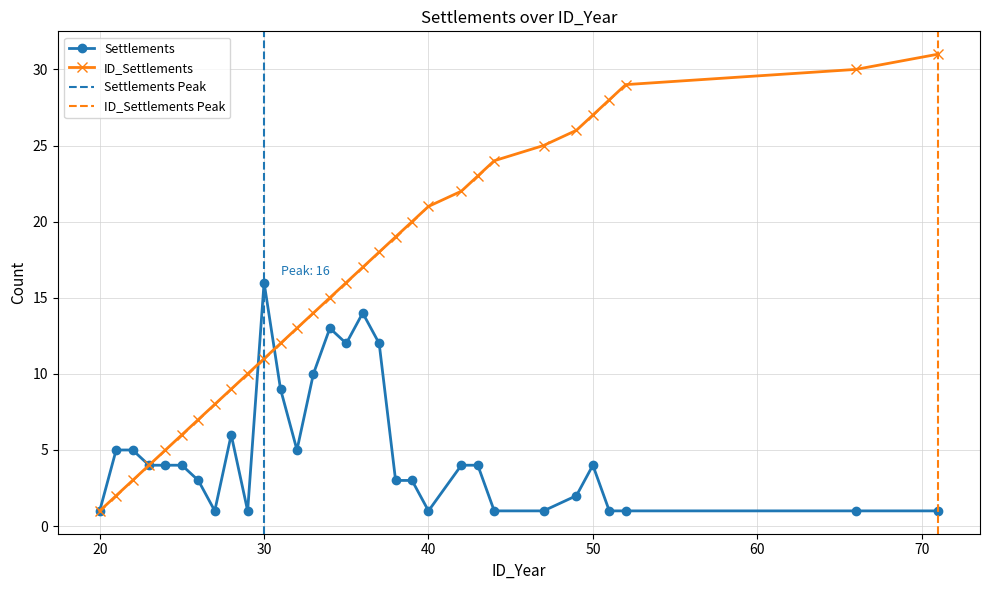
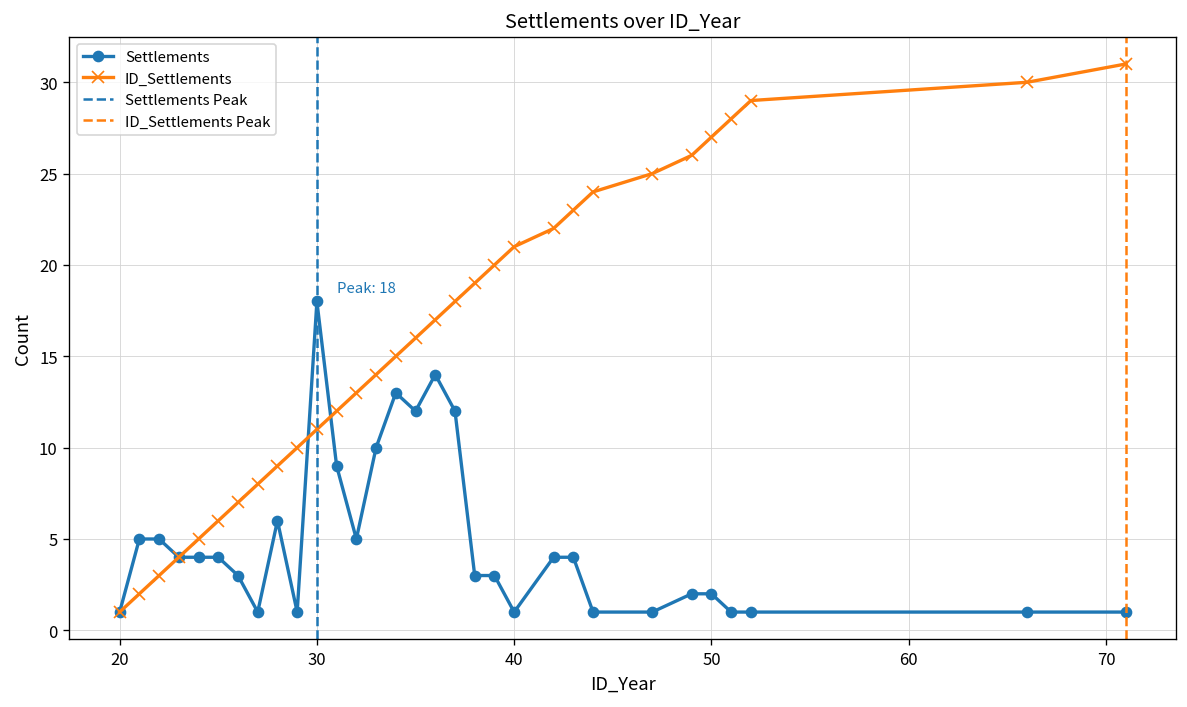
  {
    "Settlements": {
-     "30": 16,
-     "50": 4
+     "30": 18,
+     "50": 2
    },
    "ID_Settlements": {
      "30": 11,
      "40": 21,
      "50": 27
    }
  }
